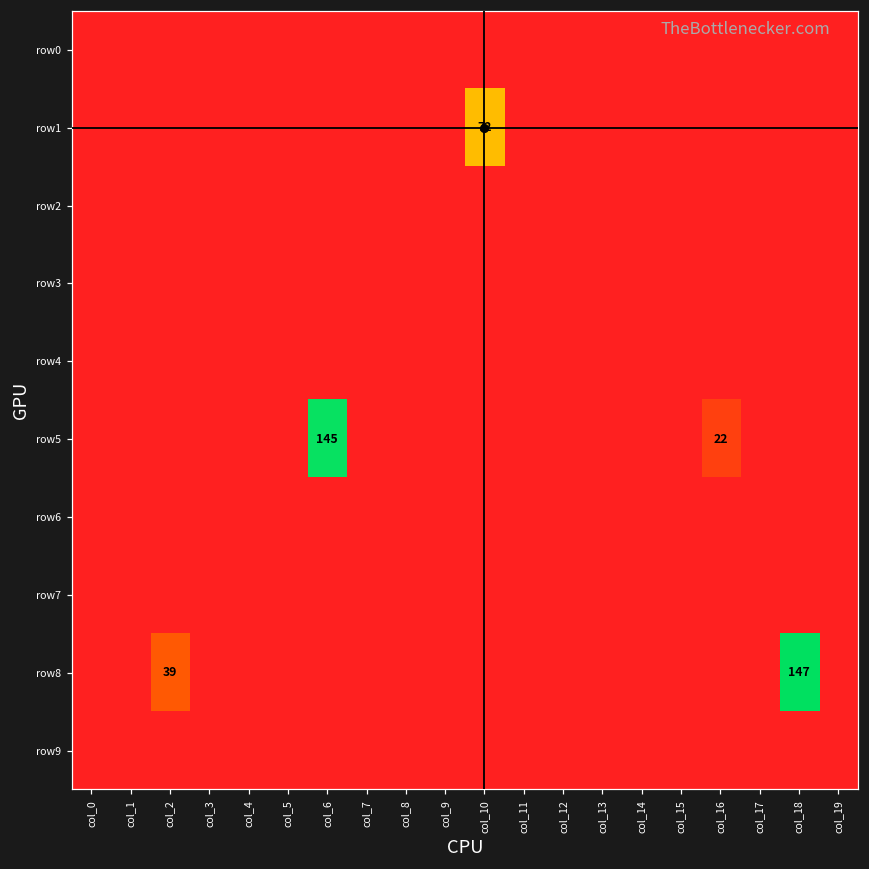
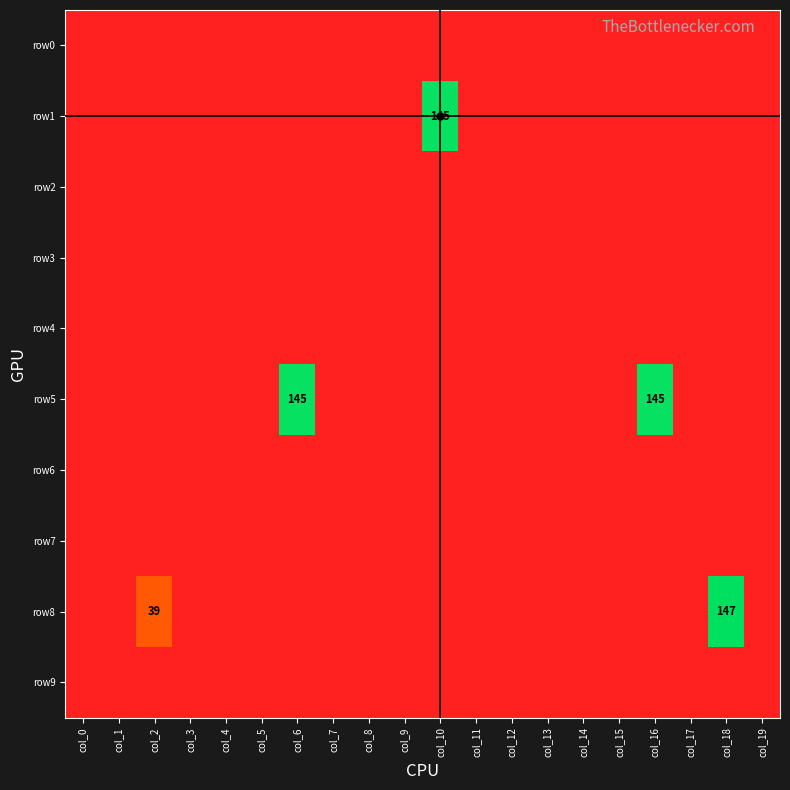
  {
    "row1": {
-     "col_10": 72
+     "col_10": 145
    },
    "row5": {
      "col_6": 145,
-     "col_16": 22
+     "col_16": 145
    },
    "row8": {
      "col_2": 39,
      "col_18": 147
    }
  }
